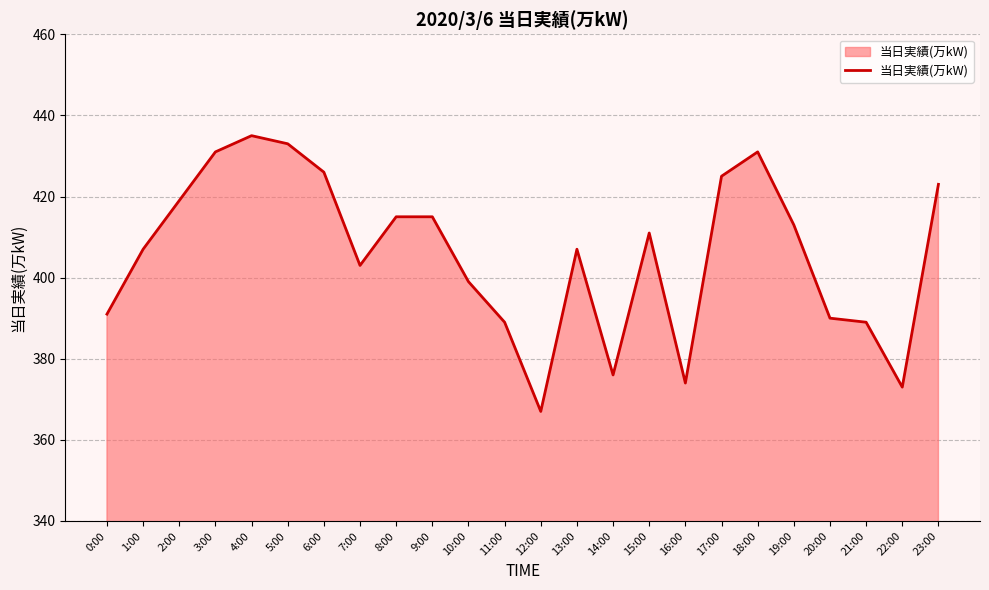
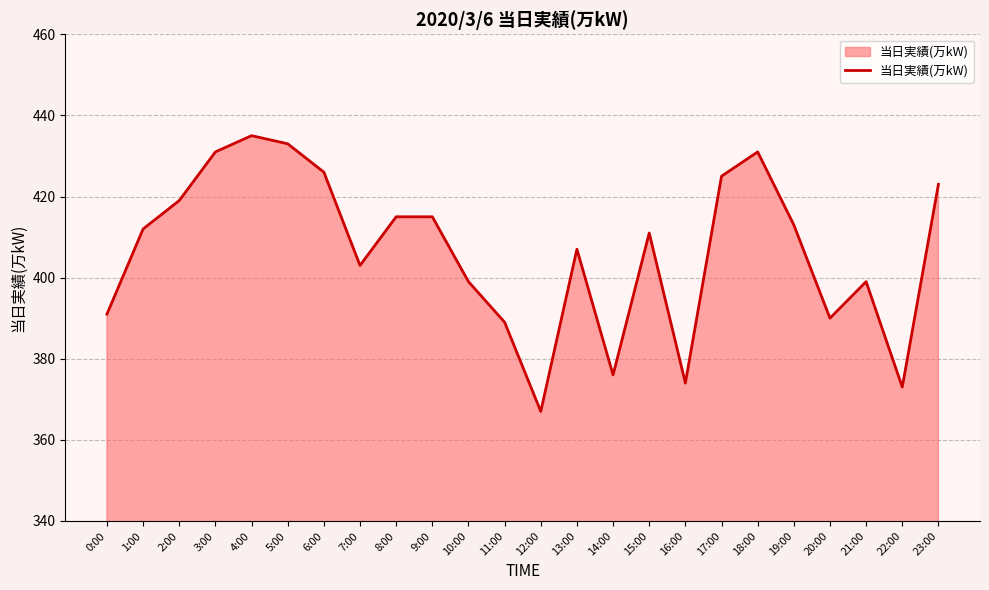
  {
    "0:00": 391,
-   "1:00": 407,
+   "1:00": 412,
    "2:00": 419,
    "3:00": 431,
    "4:00": 435,
    "5:00": 433,
    "6:00": 426,
    "7:00": 403,
    "8:00": 415,
    "9:00": 415,
    "10:00": 399,
    "11:00": 389,
    "12:00": 367,
    "13:00": 407,
    "14:00": 376,
    "15:00": 411,
    "16:00": 374,
    "17:00": 425,
    "18:00": 431,
    "19:00": 413,
    "20:00": 390,
-   "21:00": 389,
+   "21:00": 399,
    "22:00": 373,
    "23:00": 423
  }
